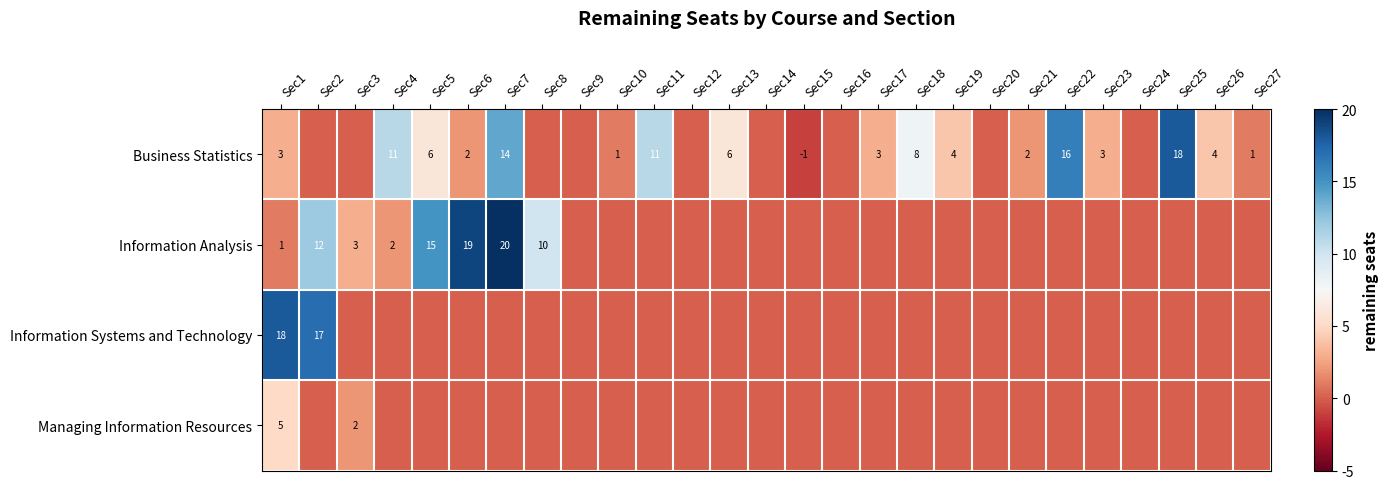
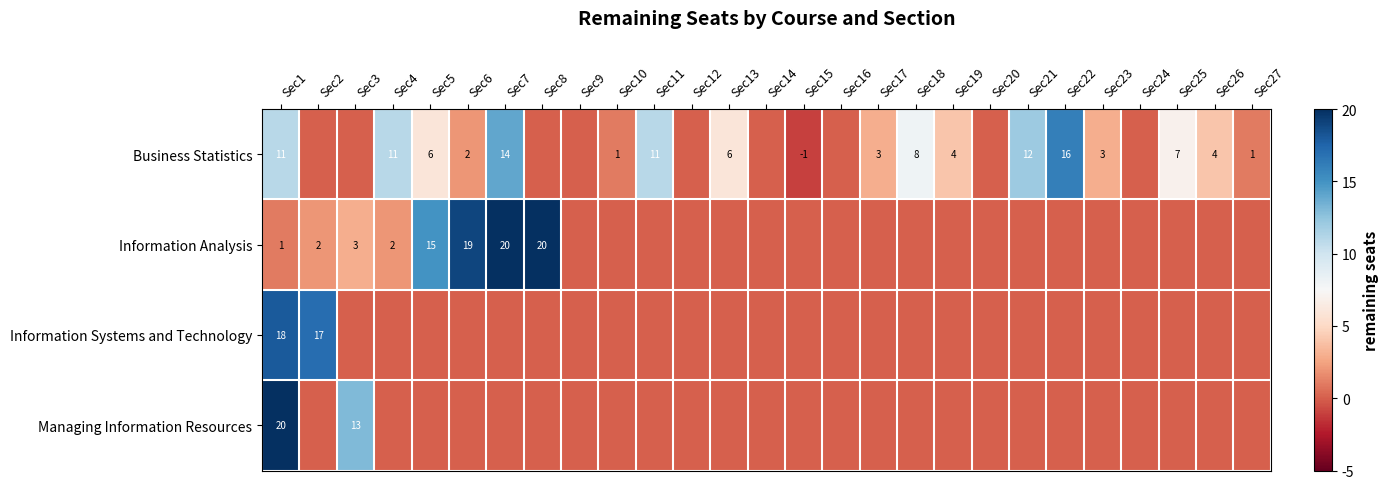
  {
    "Business Statistics": {
-     "Sec1": 3,
+     "Sec1": 11,
      "Sec4": 11,
      "Sec5": 6,
      "Sec6": 2,
      "Sec7": 14,
      "Sec10": 1,
      "Sec11": 11,
      "Sec13": 6,
      "Sec15": -1,
      "Sec17": 3,
      "Sec18": 8,
      "Sec19": 4,
-     "Sec21": 2,
+     "Sec21": 12,
      "Sec22": 16,
      "Sec23": 3,
-     "Sec25": 18,
+     "Sec25": 7,
      "Sec26": 4,
      "Sec27": 1
    },
    "Information Analysis": {
      "Sec1": 1,
-     "Sec2": 12,
+     "Sec2": 2,
      "Sec3": 3,
      "Sec4": 2,
      "Sec5": 15,
      "Sec6": 19,
      "Sec7": 20,
-     "Sec8": 10
+     "Sec8": 20
    },
    "Information Systems and Technology": {
      "Sec1": 18,
      "Sec2": 17
    },
    "Managing Information Resources": {
-     "Sec1": 5,
-     "Sec3": 2
+     "Sec1": 20,
+     "Sec3": 13
    }
  }
